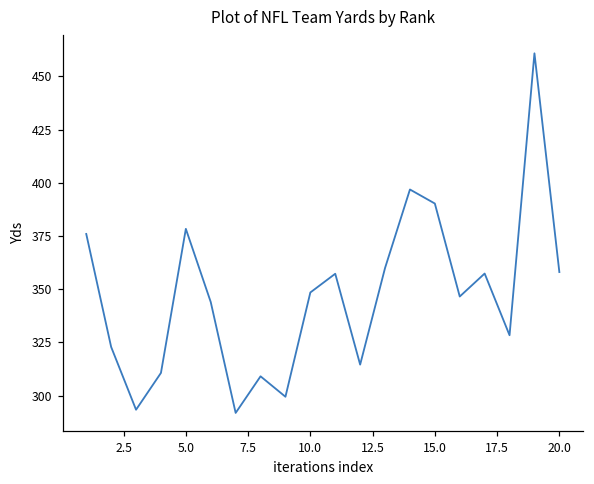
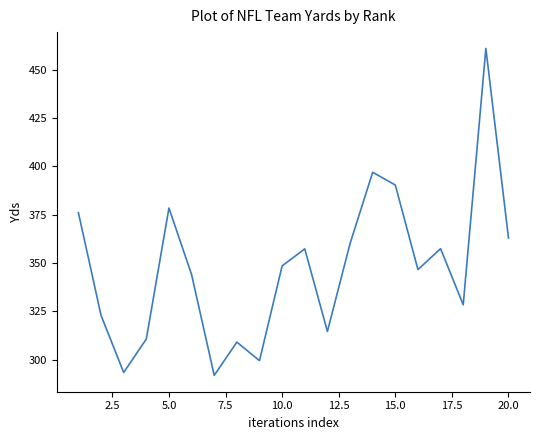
  {
    "5.0": 378,
    "10.0": 349,
    "15.0": 390,
-   "20.0": 358
+   "20.0": 363
  }
